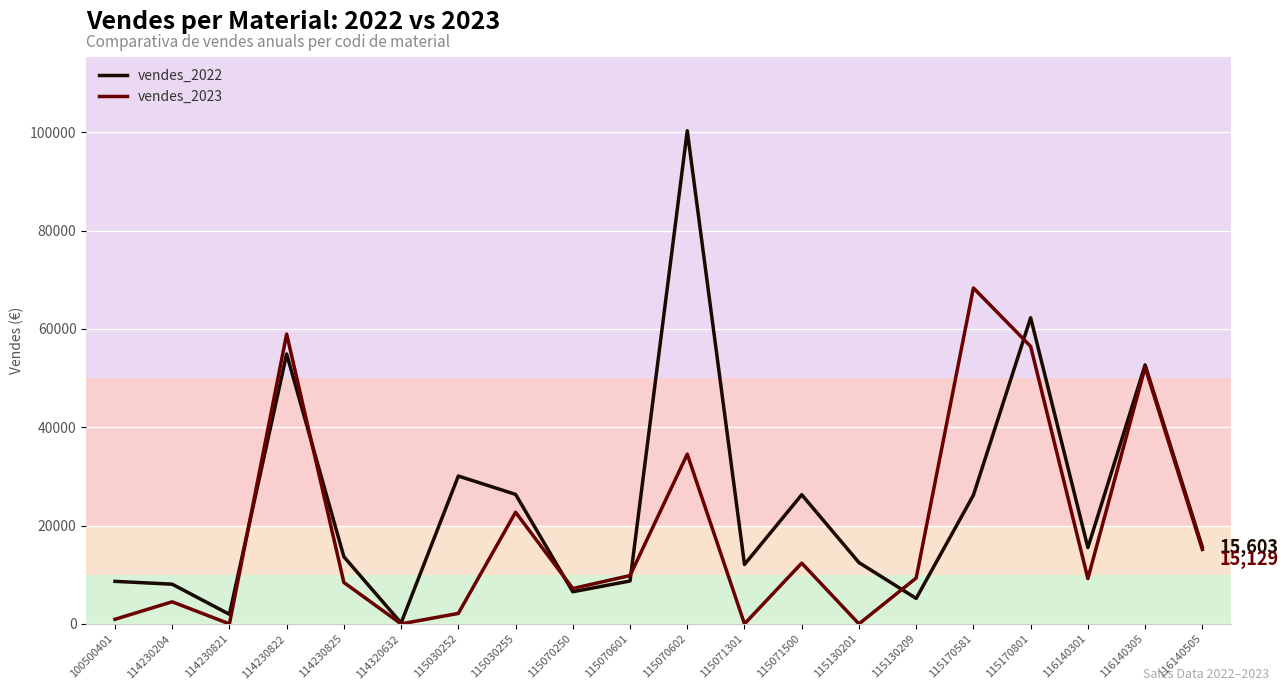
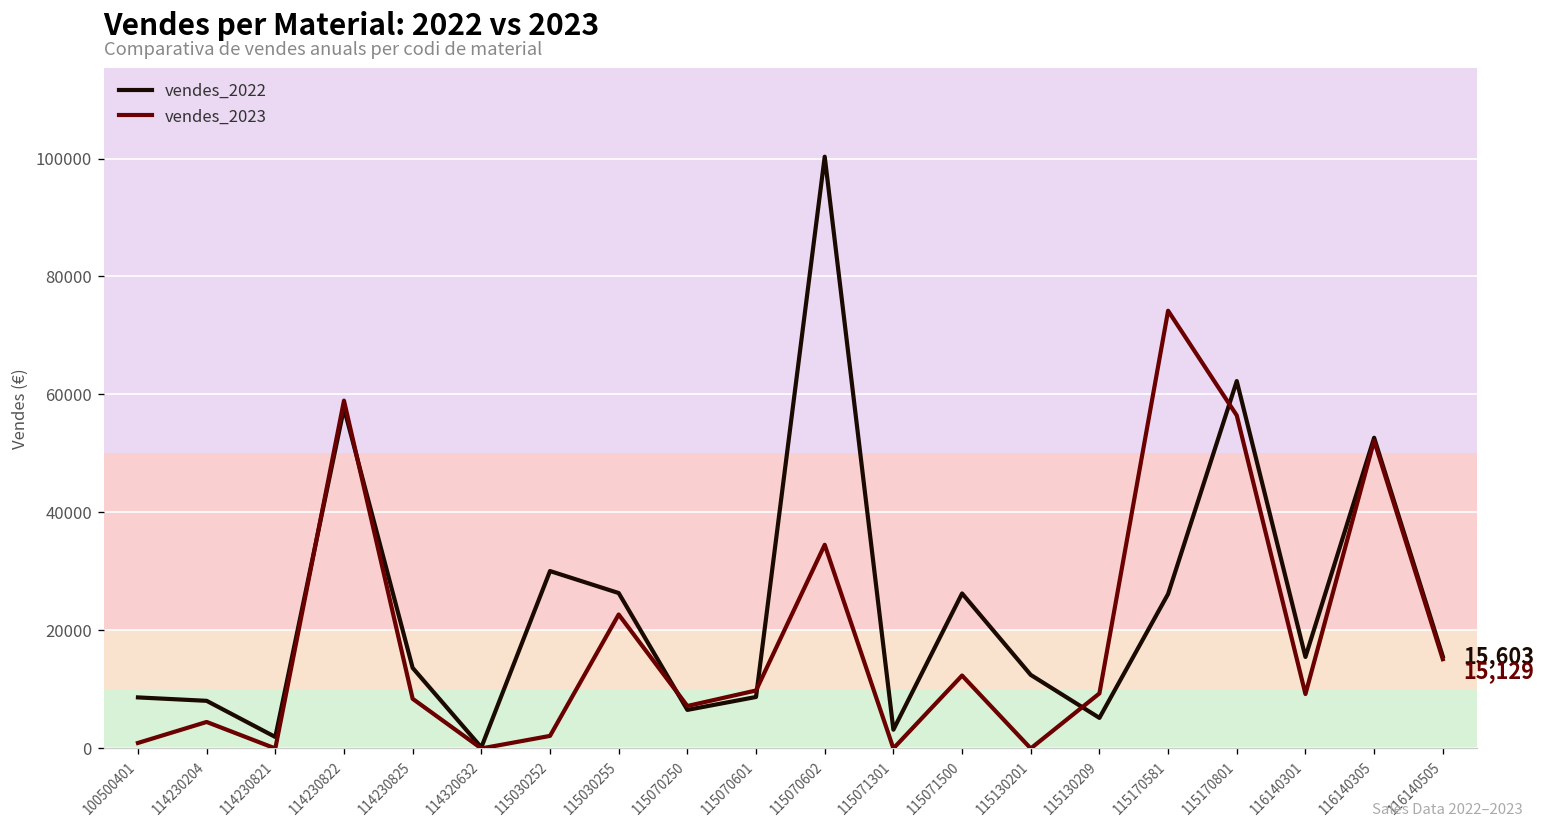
  {
    "vendes_2022": {
      "100500401": 9000,
      "114230204": 8000,
      "114230821": 2000,
-     "114230822": 55000,
+     "114230822": 58000,
      "114230825": 14000,
      "115030252": 30000,
      "115030255": 26000,
      "115070250": 7000,
      "115070601": 9000,
      "115070602": 100000,
-     "115071301": 12000,
+     "115071301": 3000,
      "115071500": 26000,
      "115130201": 12000,
      "115130209": 5000,
      "115170581": 26000,
      "115170801": 62000,
      "116140301": 16000
    },
    "vendes_2023": {
      "100500401": 1000,
      "114230204": 4000,
      "114230821": 0,
      "114230822": 59000,
      "114230825": 8000,
      "115030252": 2000,
      "115030255": 23000,
      "115070250": 7000,
      "115070601": 10000,
      "115070602": 35000,
      "115071301": 0,
      "115071500": 12000,
      "115130201": 0,
      "115130209": 9000,
-     "115170581": 68000,
+     "115170581": 74000,
      "115170801": 56000,
      "116140301": 9000
    }
  }
